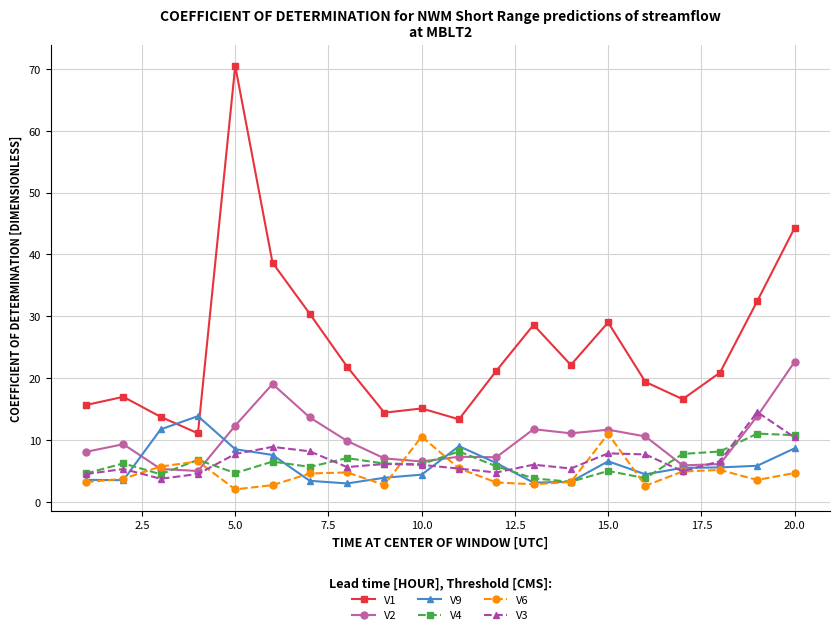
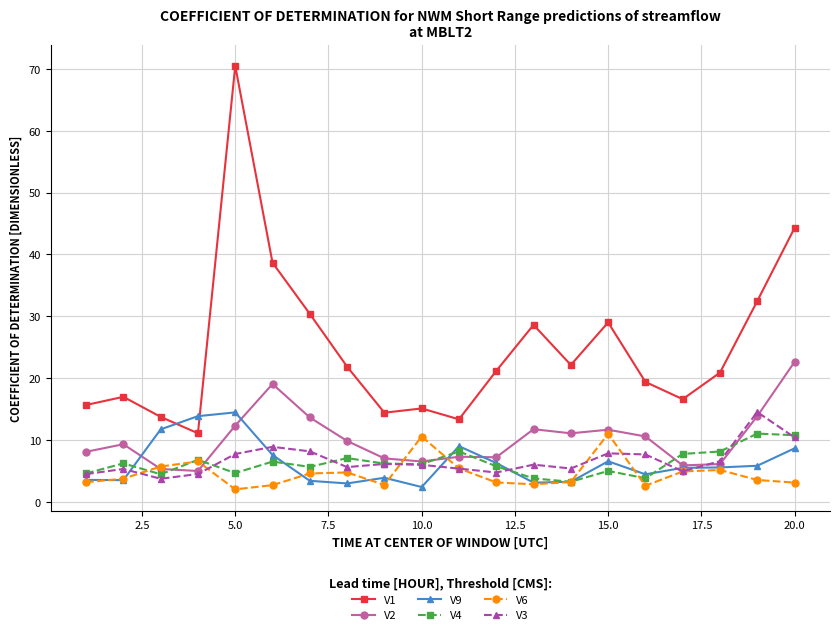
  {
    "V1": {
      "5.0": 70,
      "10.0": 15,
      "15.0": 29,
      "20.0": 44
    },
    "V9": {
-     "5.0": 8,
-     "10.0": 4,
+     "5.0": 14,
+     "10.0": 2,
      "15.0": 7,
      "20.0": 9
    },
    "V4": {
      "5.0": 5,
      "15.0": 5
    },
    "V6": {
      "5.0": 2,
      "10.0": 11,
      "15.0": 11,
-     "20.0": 5
+     "20.0": 3
    }
  }
